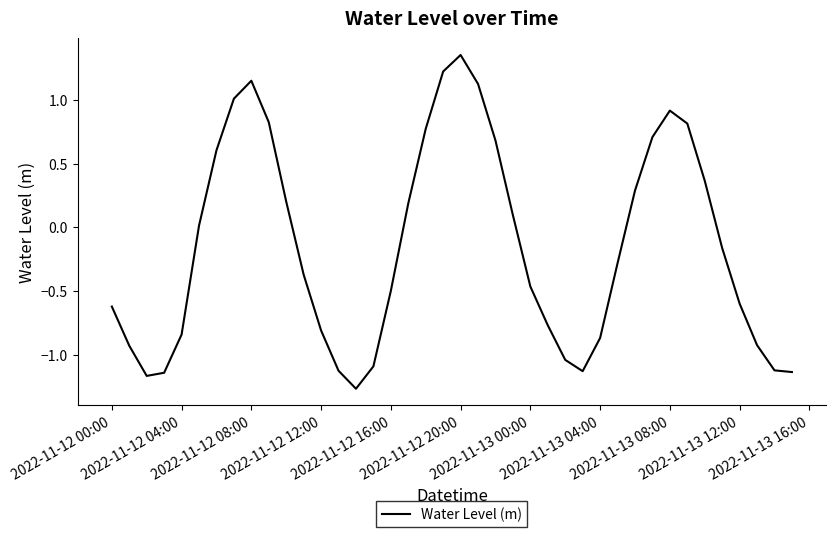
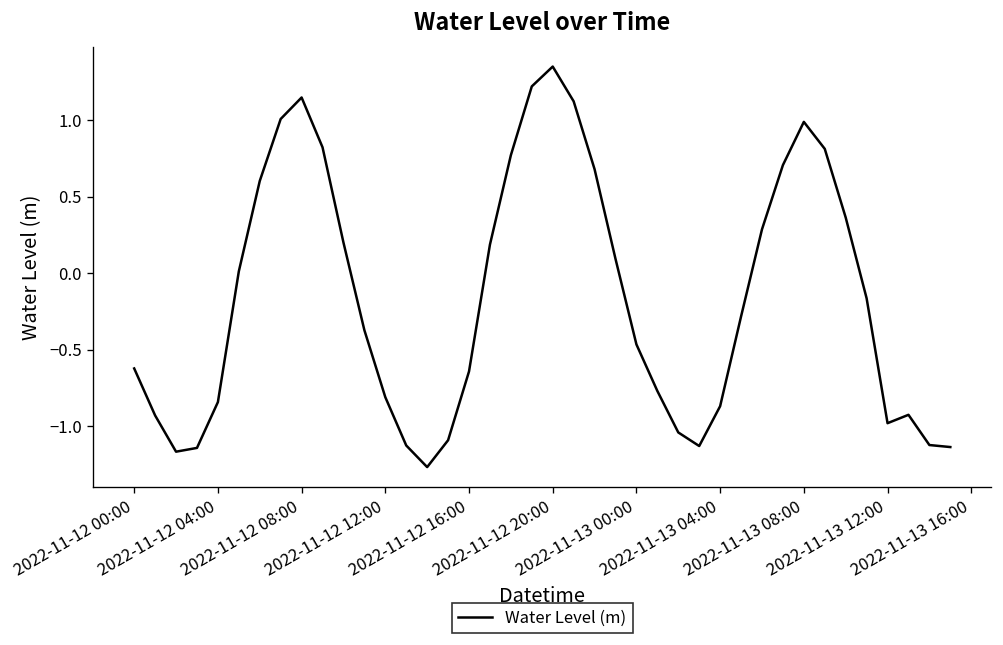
  {
    "2022-11-12 00:00": -0.62,
    "2022-11-12 04:00": -0.84,
    "2022-11-12 08:00": 1.15,
    "2022-11-12 12:00": -0.81,
-   "2022-11-12 16:00": -0.50,
+   "2022-11-12 16:00": -0.64,
    "2022-11-12 20:00": 1.35,
    "2022-11-13 00:00": -0.47,
    "2022-11-13 04:00": -0.87,
-   "2022-11-13 08:00": 0.92,
-   "2022-11-13 12:00": -0.60
+   "2022-11-13 08:00": 0.99,
+   "2022-11-13 12:00": -0.98
  }
